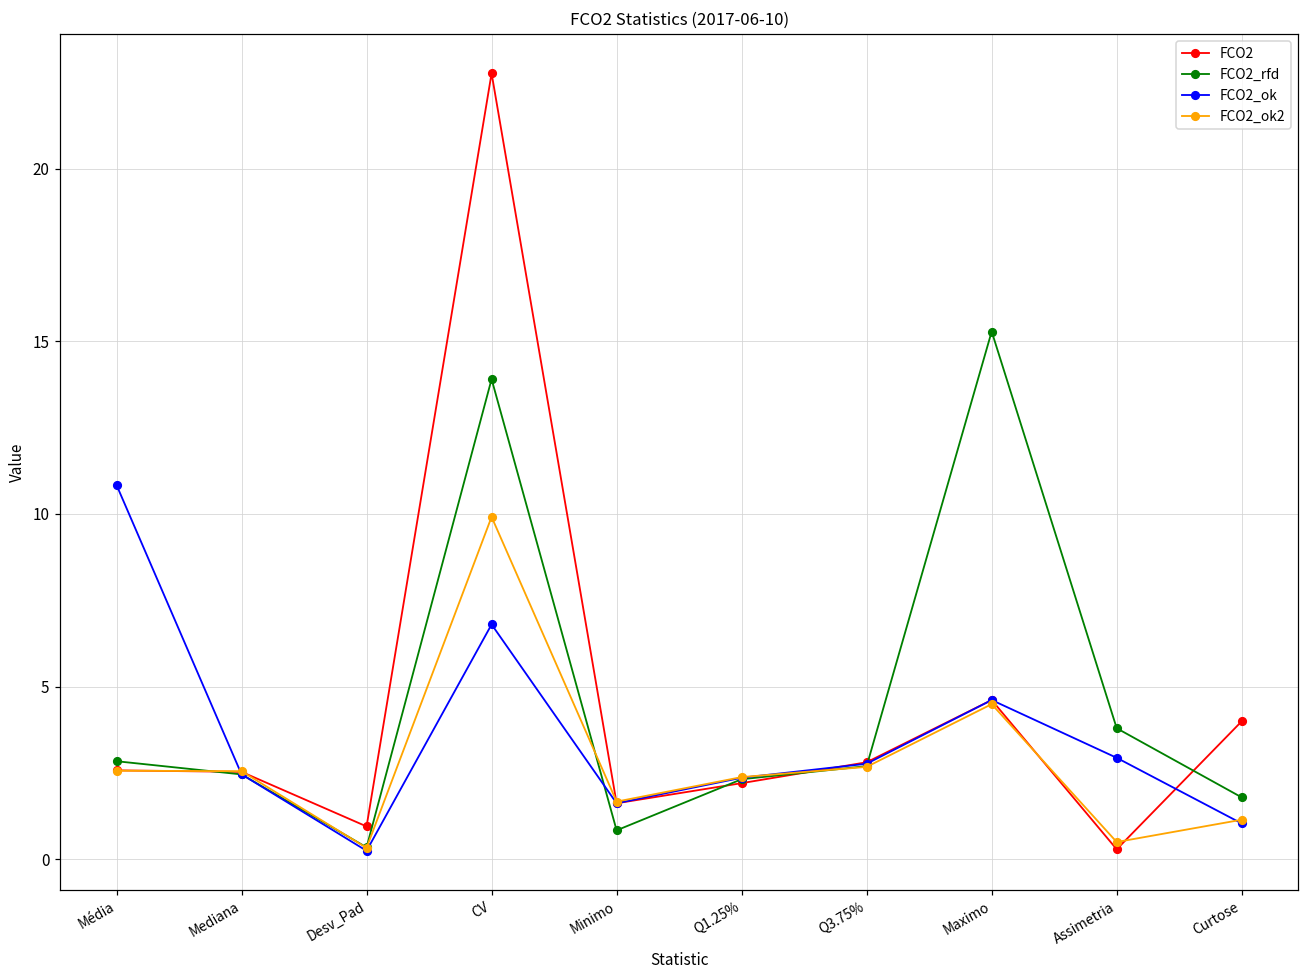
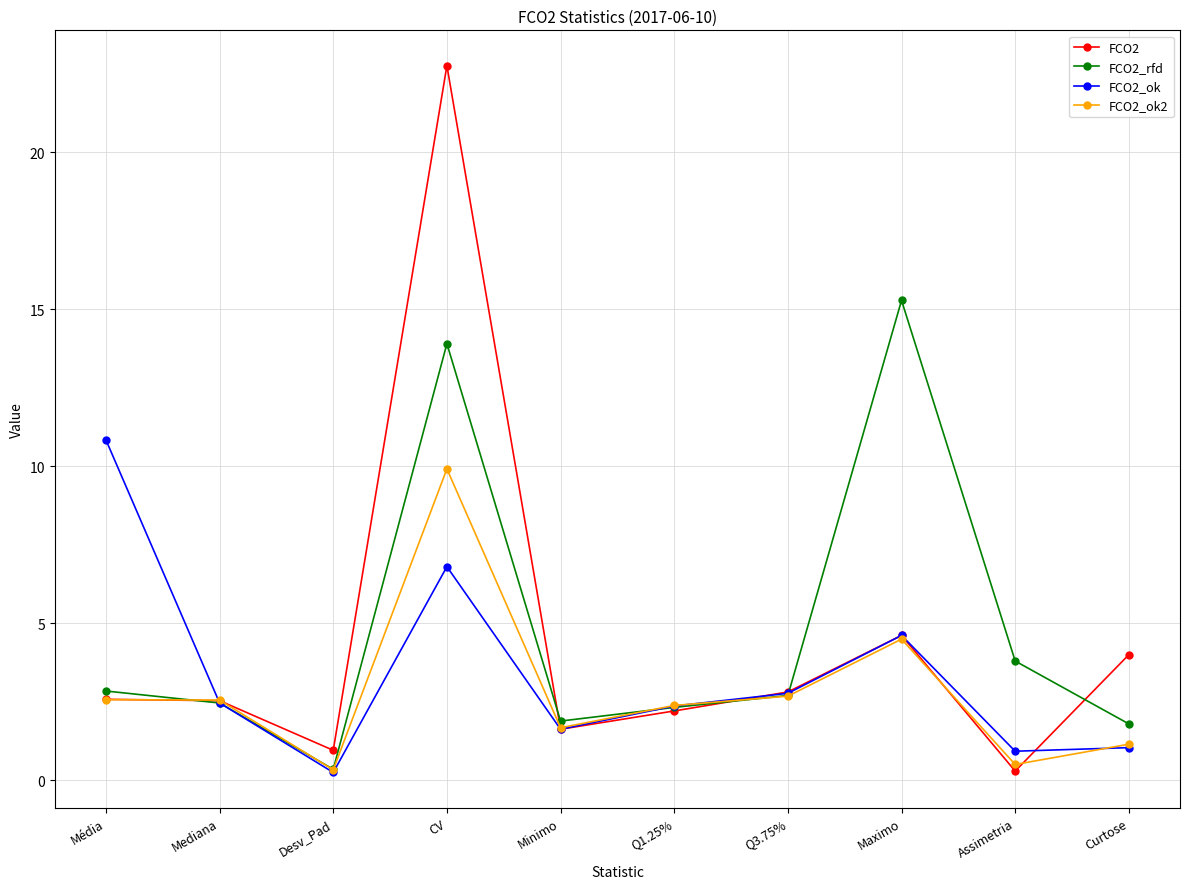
  {
    "FCO2": {
      "Desv_Pad": 0.9,
      "CV": 22.8,
      "Q1.25%": 2.2,
      "Assimetria": 0.3,
      "Curtose": 4.0
    },
    "FCO2_rfd": {
      "Média": 2.8,
      "CV": 13.9,
-     "Minimo": 0.8,
+     "Minimo": 1.9,
      "Maximo": 15.3,
      "Assimetria": 3.8,
      "Curtose": 1.8
    },
    "FCO2_ok": {
      "Média": 10.8,
      "Desv_Pad": 0.2,
      "CV": 6.8,
-     "Assimetria": 2.9,
+     "Assimetria": 0.9,
      "Curtose": 1.0
    },
    "FCO2_ok2": {
      "CV": 9.9,
      "Maximo": 4.5,
      "Assimetria": 0.5,
      "Curtose": 1.1
    }
  }
